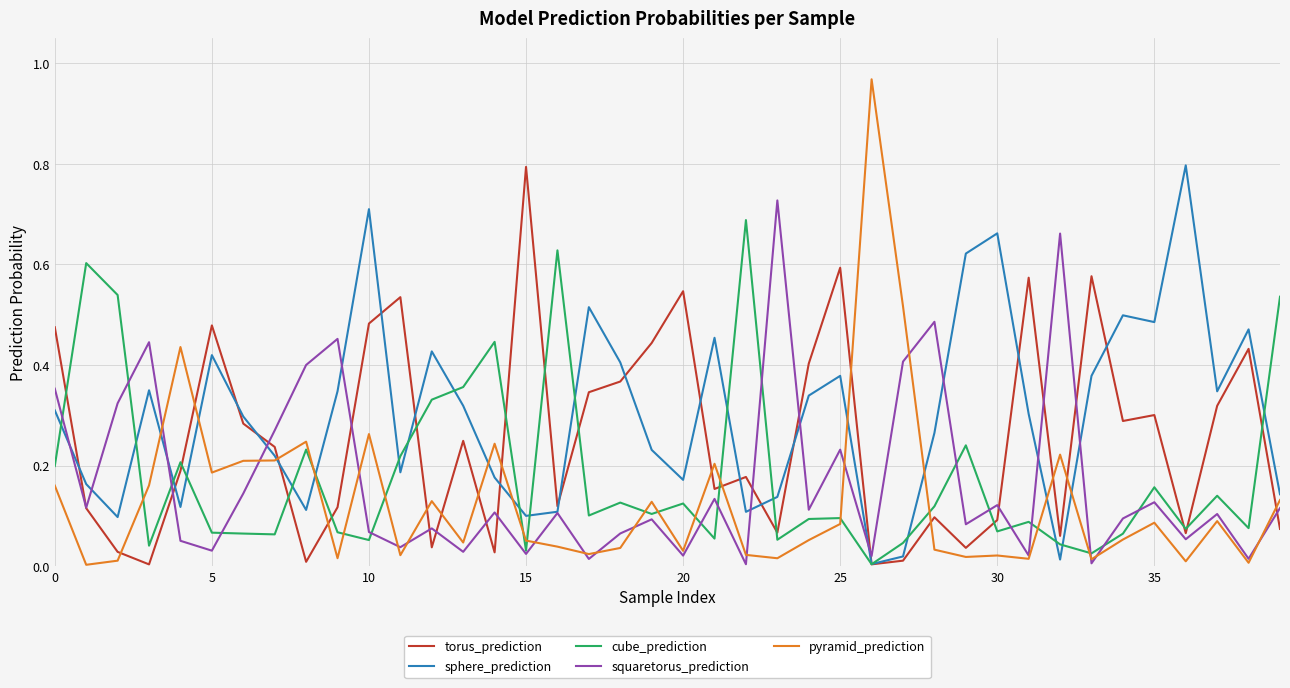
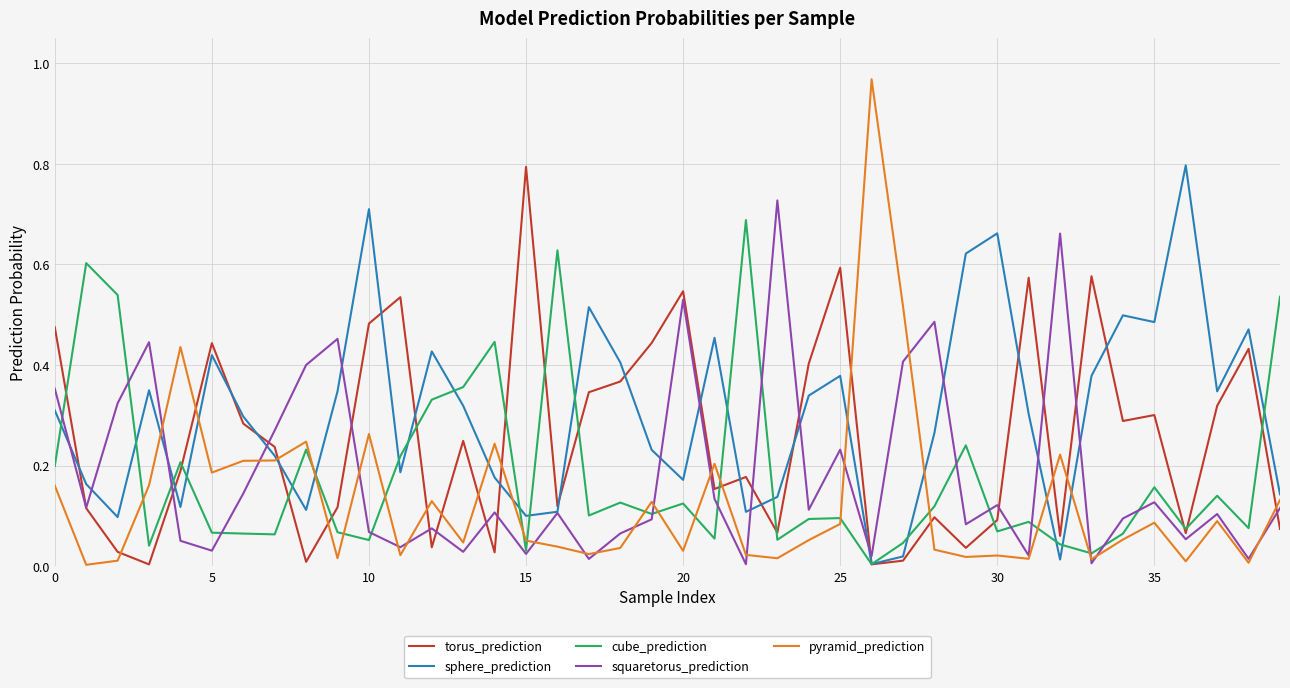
  {
    "torus_prediction": {
      "0": 0.48,
-     "5": 0.48,
+     "5": 0.44,
      "10": 0.48,
      "15": 0.79,
      "20": 0.55,
      "25": 0.59,
      "30": 0.09,
      "35": 0.30
    },
    "sphere_prediction": {
      "0": 0.31,
      "5": 0.42,
      "10": 0.71,
      "15": 0.10,
      "20": 0.17,
      "25": 0.38,
      "30": 0.66,
      "35": 0.49
    },
    "cube_prediction": {
      "0": 0.20,
      "5": 0.07,
      "10": 0.05,
      "15": 0.03,
      "20": 0.12,
      "25": 0.10,
      "30": 0.07,
      "35": 0.16
    },
    "squaretorus_prediction": {
      "0": 0.35,
      "5": 0.03,
      "10": 0.07,
      "15": 0.02,
-     "20": 0.02,
+     "20": 0.53,
      "25": 0.23,
      "30": 0.12,
      "35": 0.13
    },
    "pyramid_prediction": {
      "0": 0.16,
      "5": 0.19,
      "10": 0.26,
      "15": 0.05,
      "20": 0.03,
      "25": 0.08,
      "30": 0.02,
      "35": 0.09
    }
  }
